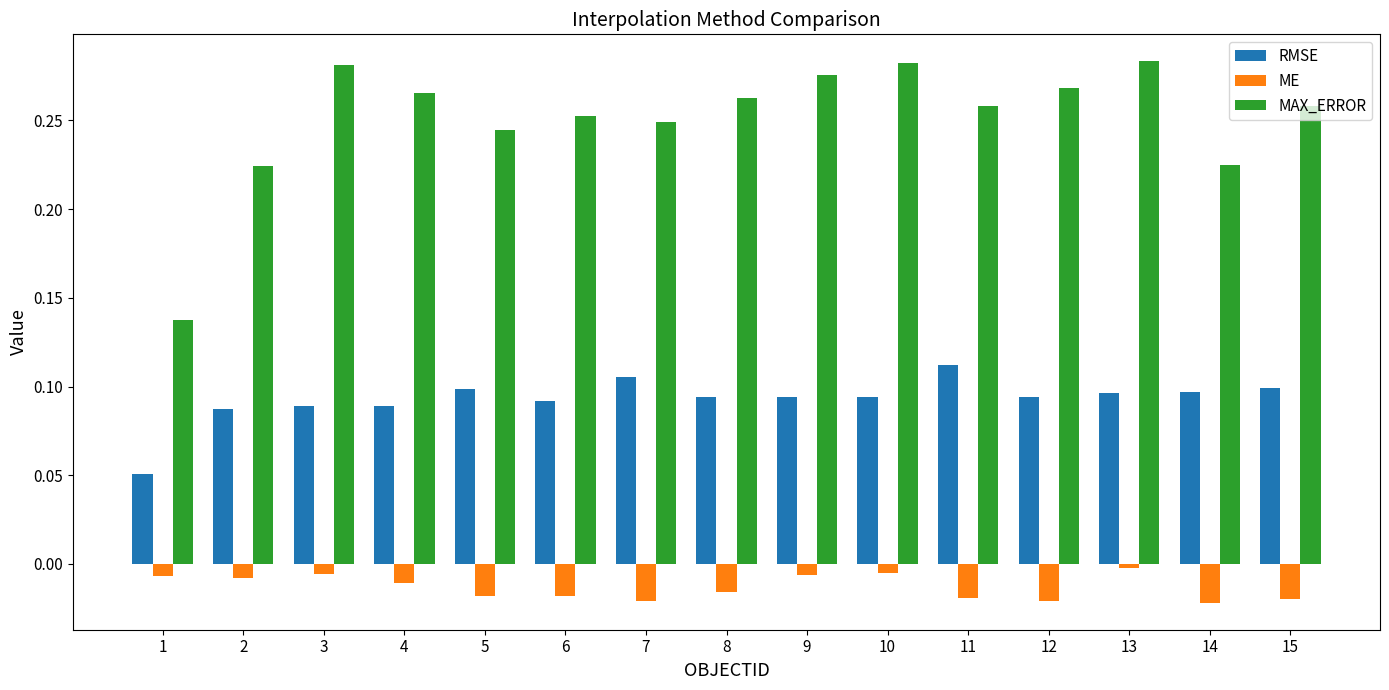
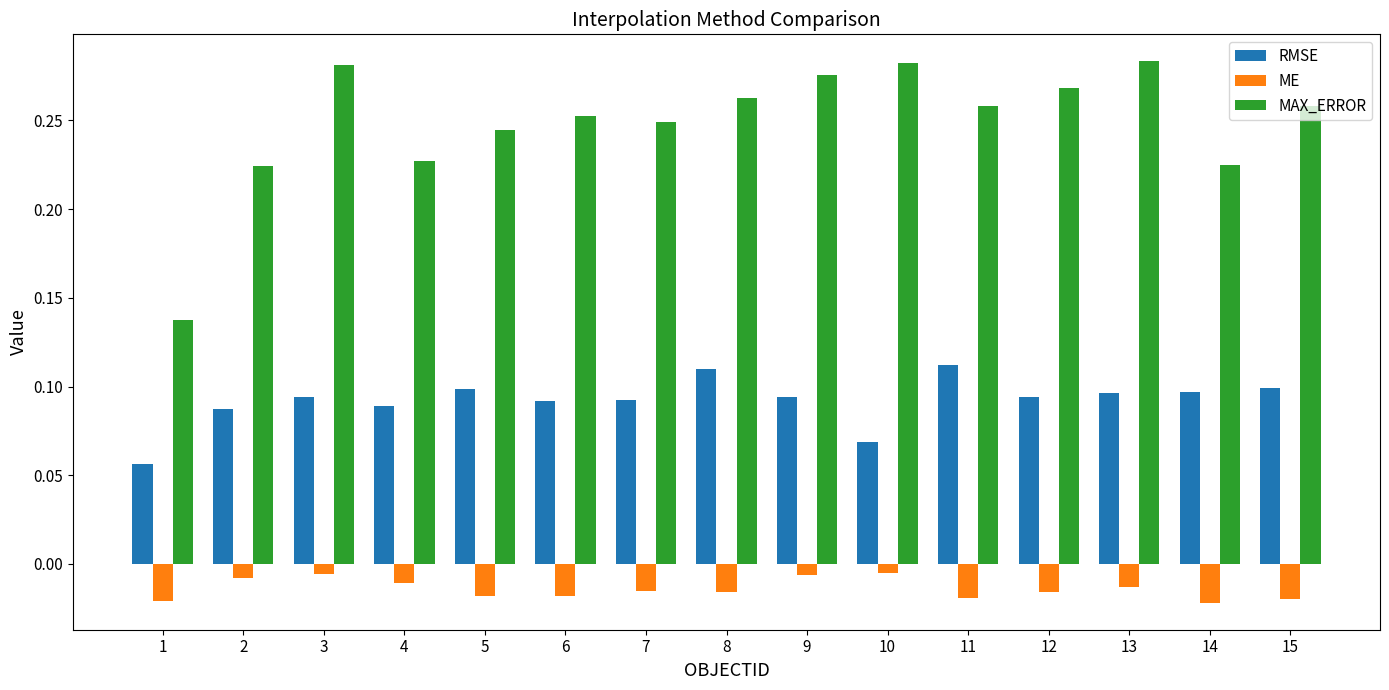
  {
    "RMSE": {
-     "1": 0.051,
+     "1": 0.057,
      "2": 0.087,
-     "3": 0.089,
+     "3": 0.094,
      "4": 0.089,
      "5": 0.099,
      "6": 0.092,
-     "7": 0.105,
-     "8": 0.094,
+     "7": 0.093,
+     "8": 0.110,
      "9": 0.094,
-     "10": 0.094,
+     "10": 0.069,
      "11": 0.112,
      "12": 0.094,
      "13": 0.096,
      "14": 0.097,
      "15": 0.099
    },
    "ME": {
-     "1": -0.007,
+     "1": -0.021,
      "2": -0.008,
      "3": -0.006,
      "4": -0.011,
      "5": -0.018,
      "6": -0.018,
-     "7": -0.021,
+     "7": -0.015,
      "8": -0.016,
      "9": -0.006,
      "10": -0.005,
      "11": -0.019,
-     "12": -0.021,
-     "13": -0.003,
+     "12": -0.016,
+     "13": -0.013,
      "14": -0.022,
      "15": -0.020
    },
    "MAX_ERROR": {
      "1": 0.138,
      "2": 0.224,
      "3": 0.281,
-     "4": 0.266,
+     "4": 0.227,
      "5": 0.244,
      "6": 0.252,
      "7": 0.249,
      "8": 0.263,
      "9": 0.276,
      "10": 0.282,
      "11": 0.258,
      "12": 0.269,
      "13": 0.283,
      "14": 0.225
    }
  }
